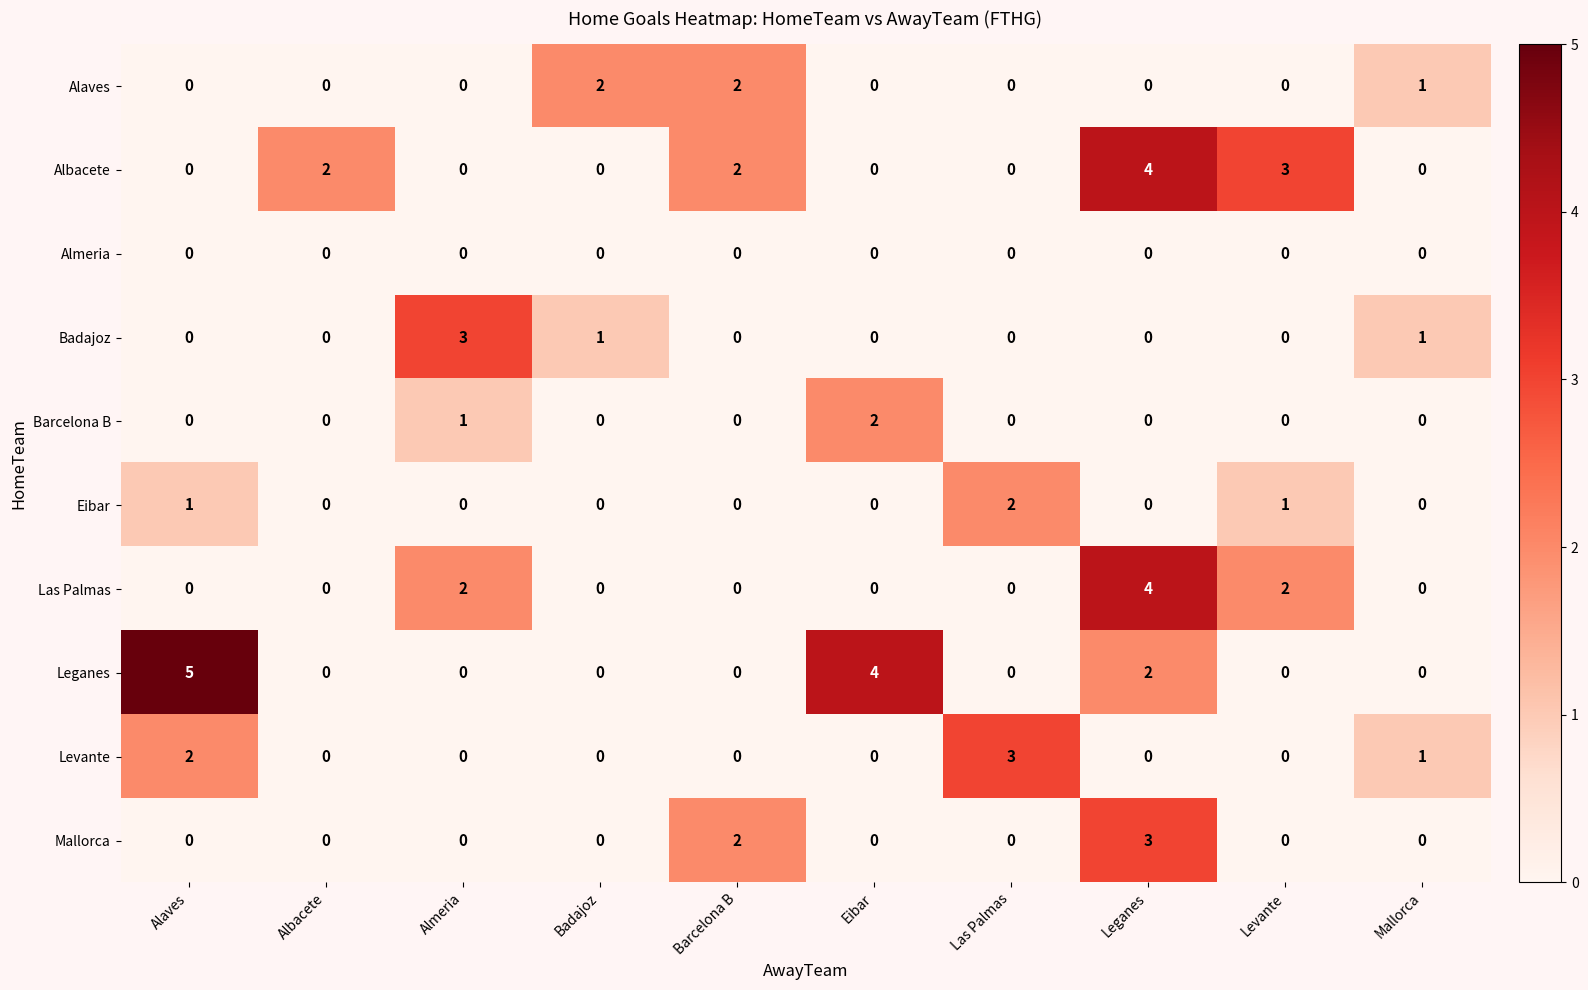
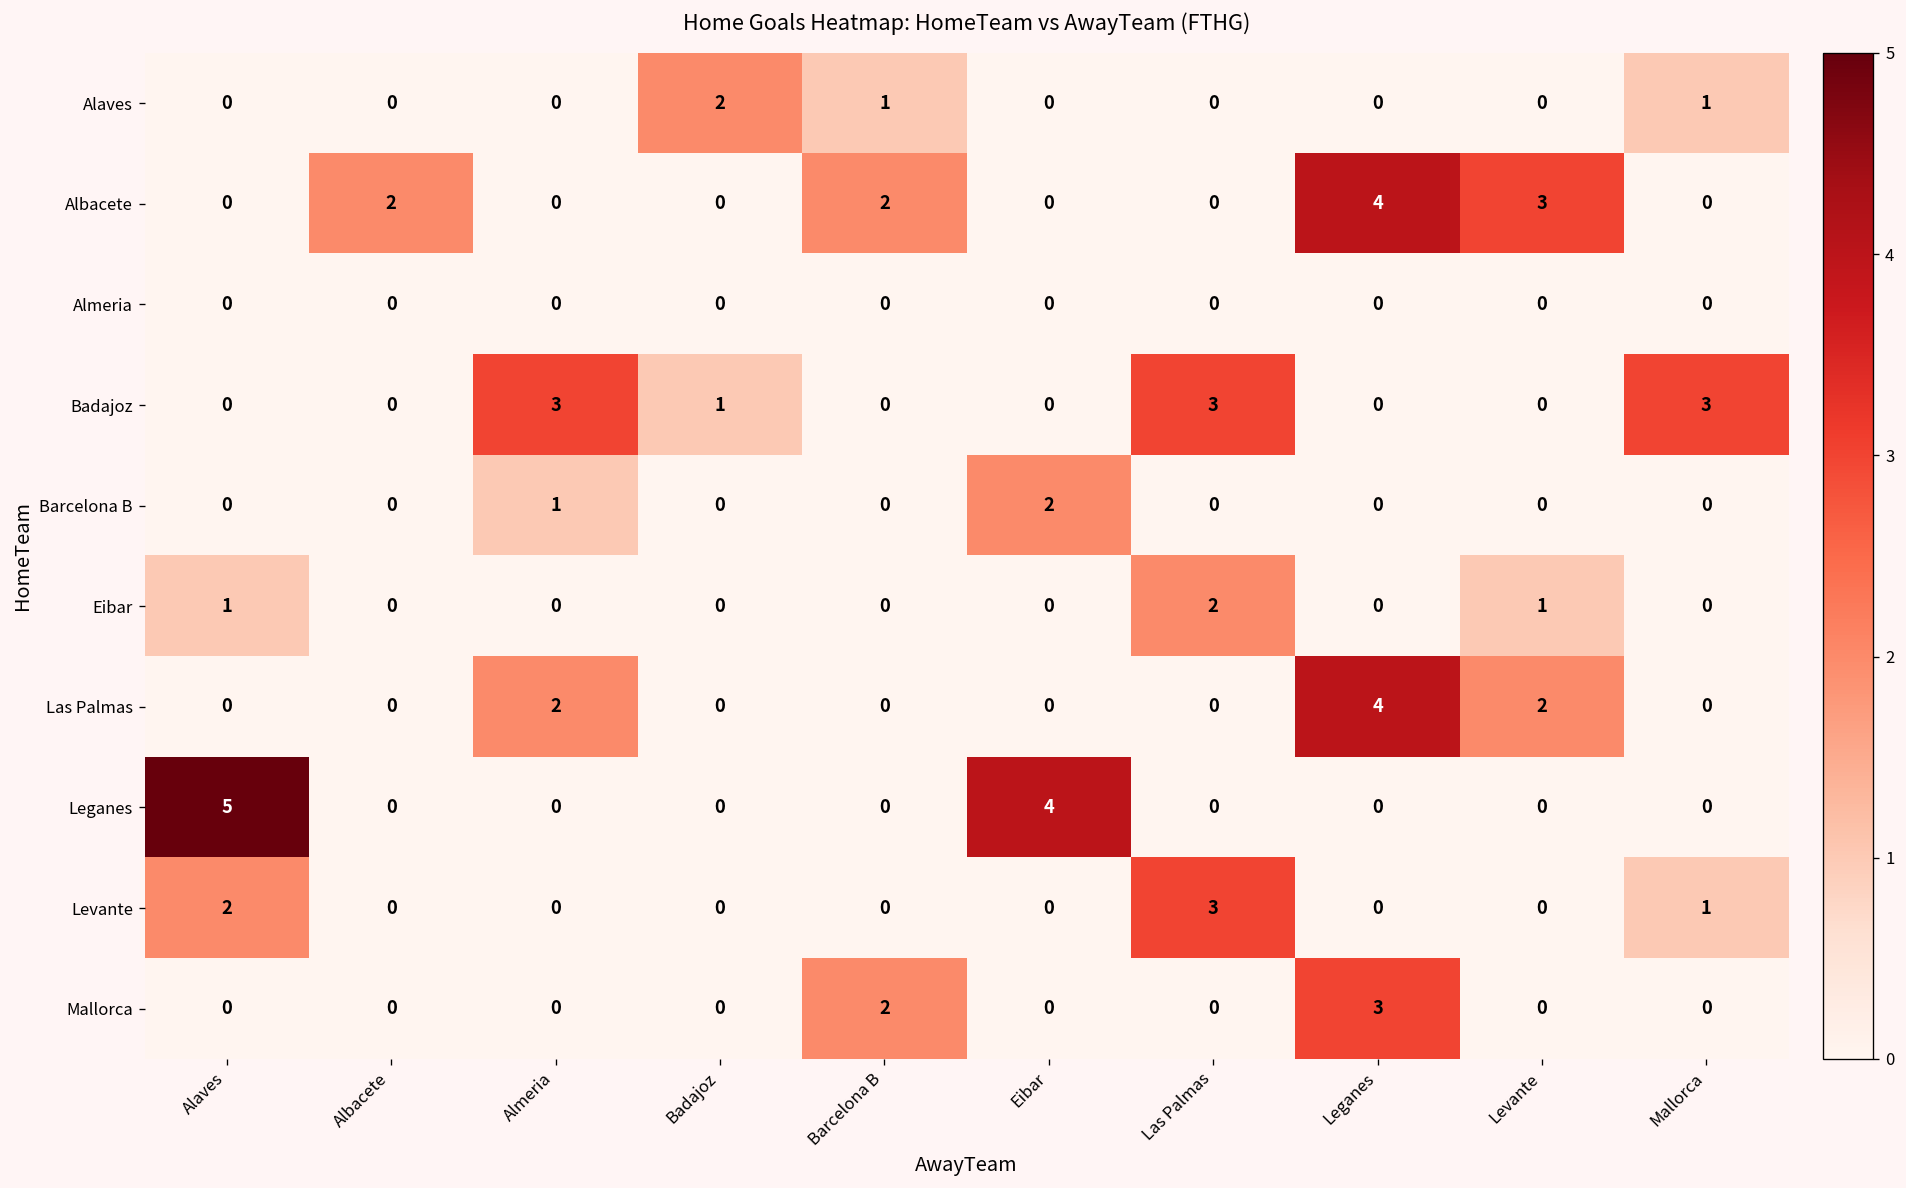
  {
    "Alaves": {
      "Alaves": 0,
      "Albacete": 0,
      "Almeria": 0,
      "Badajoz": 2,
-     "Barcelona B": 2,
+     "Barcelona B": 1,
      "Eibar": 0,
      "Las Palmas": 0,
      "Leganes": 0,
      "Levante": 0,
      "Mallorca": 1
    },
    "Albacete": {
      "Alaves": 0,
      "Albacete": 2,
      "Almeria": 0,
      "Badajoz": 0,
      "Barcelona B": 2,
      "Eibar": 0,
      "Las Palmas": 0,
      "Leganes": 4,
      "Levante": 3,
      "Mallorca": 0
    },
    "Almeria": {
      "Alaves": 0,
      "Albacete": 0,
      "Almeria": 0,
      "Badajoz": 0,
      "Barcelona B": 0,
      "Eibar": 0,
      "Las Palmas": 0,
      "Leganes": 0,
      "Levante": 0,
      "Mallorca": 0
    },
    "Badajoz": {
      "Alaves": 0,
      "Albacete": 0,
      "Almeria": 3,
      "Badajoz": 1,
      "Barcelona B": 0,
      "Eibar": 0,
-     "Las Palmas": 0,
+     "Las Palmas": 3,
      "Leganes": 0,
      "Levante": 0,
-     "Mallorca": 1
+     "Mallorca": 3
    },
    "Barcelona B": {
      "Alaves": 0,
      "Albacete": 0,
      "Almeria": 1,
      "Badajoz": 0,
      "Barcelona B": 0,
      "Eibar": 2,
      "Las Palmas": 0,
      "Leganes": 0,
      "Levante": 0,
      "Mallorca": 0
    },
    "Eibar": {
      "Alaves": 1,
      "Albacete": 0,
      "Almeria": 0,
      "Badajoz": 0,
      "Barcelona B": 0,
      "Eibar": 0,
      "Las Palmas": 2,
      "Leganes": 0,
      "Levante": 1,
      "Mallorca": 0
    },
    "Las Palmas": {
      "Alaves": 0,
      "Albacete": 0,
      "Almeria": 2,
      "Badajoz": 0,
      "Barcelona B": 0,
      "Eibar": 0,
      "Las Palmas": 0,
      "Leganes": 4,
      "Levante": 2,
      "Mallorca": 0
    },
    "Leganes": {
      "Alaves": 5,
      "Albacete": 0,
      "Almeria": 0,
      "Badajoz": 0,
      "Barcelona B": 0,
      "Eibar": 4,
      "Las Palmas": 0,
-     "Leganes": 2,
+     "Leganes": 0,
      "Levante": 0,
      "Mallorca": 0
    },
    "Levante": {
      "Alaves": 2,
      "Albacete": 0,
      "Almeria": 0,
      "Badajoz": 0,
      "Barcelona B": 0,
      "Eibar": 0,
      "Las Palmas": 3,
      "Leganes": 0,
      "Levante": 0,
      "Mallorca": 1
    },
    "Mallorca": {
      "Alaves": 0,
      "Albacete": 0,
      "Almeria": 0,
      "Badajoz": 0,
      "Barcelona B": 2,
      "Eibar": 0,
      "Las Palmas": 0,
      "Leganes": 3,
      "Levante": 0,
      "Mallorca": 0
    }
  }
